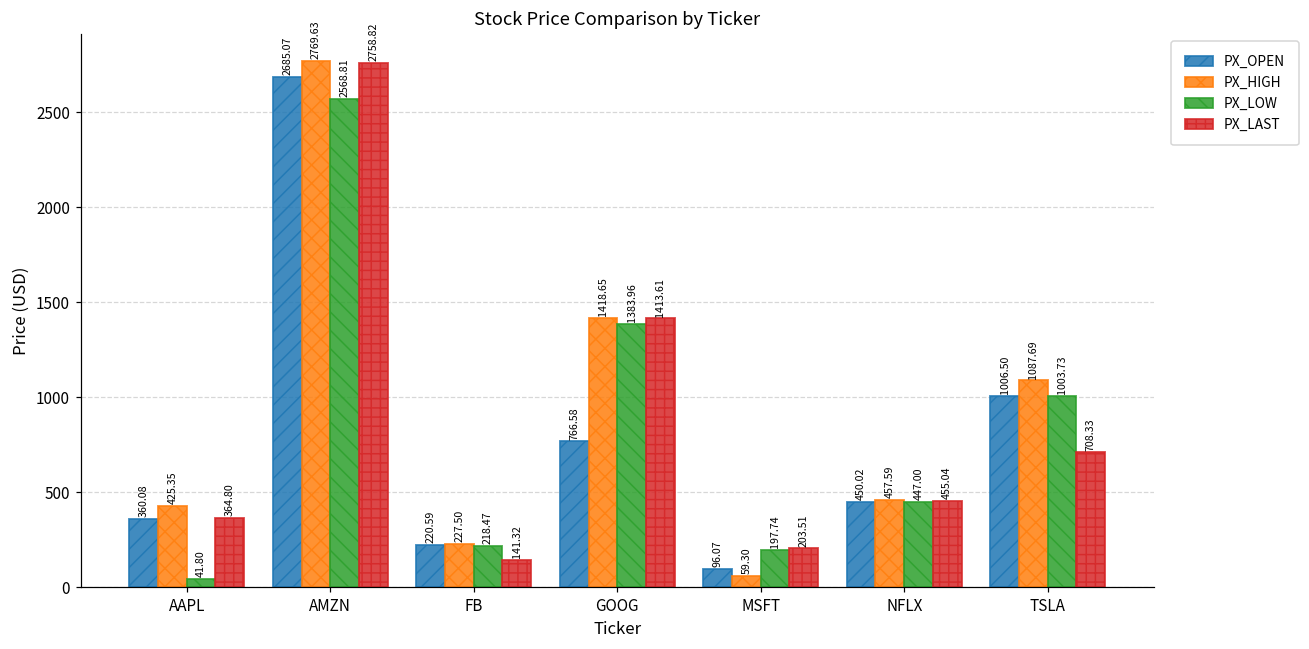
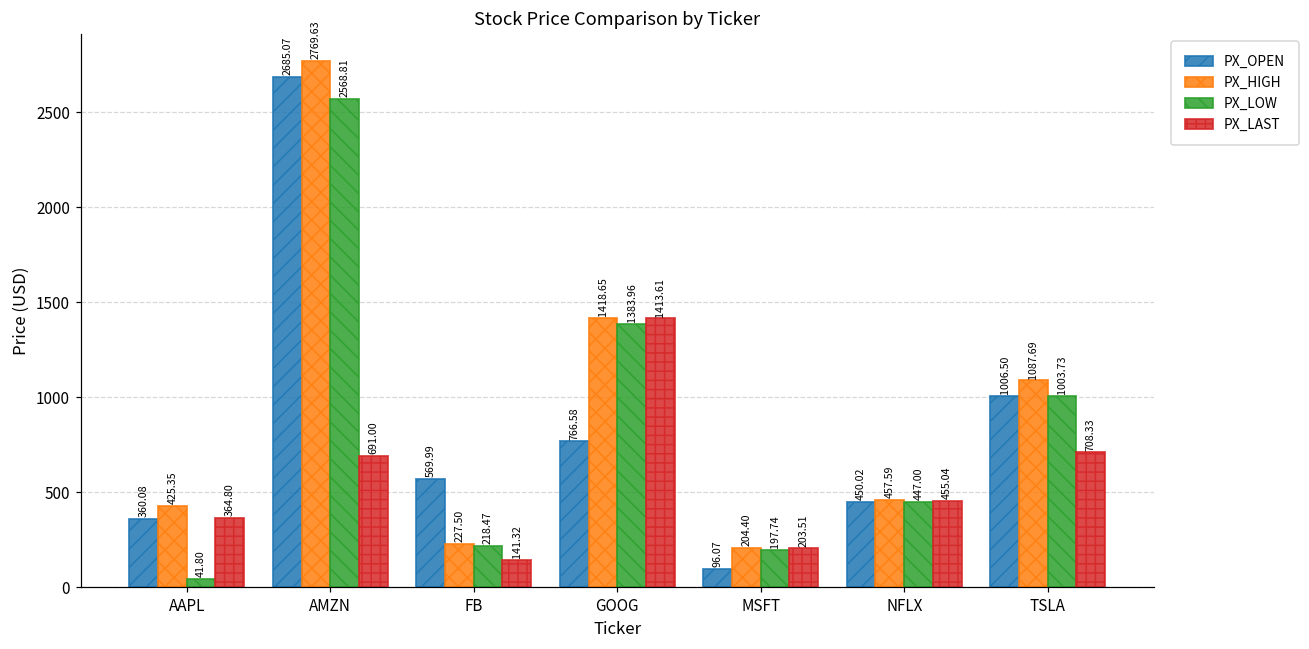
  {
    "PX_OPEN": {
      "AAPL": 360.08,
      "AMZN": 2685.07,
-     "FB": 220.59,
+     "FB": 569.99,
      "GOOG": 766.58,
      "MSFT": 96.07,
      "NFLX": 450.02,
      "TSLA": 1006.50
    },
    "PX_HIGH": {
      "AAPL": 425.35,
      "AMZN": 2769.63,
      "FB": 227.50,
      "GOOG": 1418.65,
-     "MSFT": 59.30,
+     "MSFT": 204.40,
      "NFLX": 457.59,
      "TSLA": 1087.69
    },
    "PX_LOW": {
      "AAPL": 41.80,
      "AMZN": 2568.81,
      "FB": 218.47,
      "GOOG": 1383.96,
      "MSFT": 197.74,
      "NFLX": 447.00,
      "TSLA": 1003.73
    },
    "PX_LAST": {
      "AAPL": 364.80,
-     "AMZN": 2758.82,
+     "AMZN": 691.00,
      "FB": 141.32,
      "GOOG": 1413.61,
      "MSFT": 203.51,
      "NFLX": 455.04,
      "TSLA": 708.33
    }
  }
